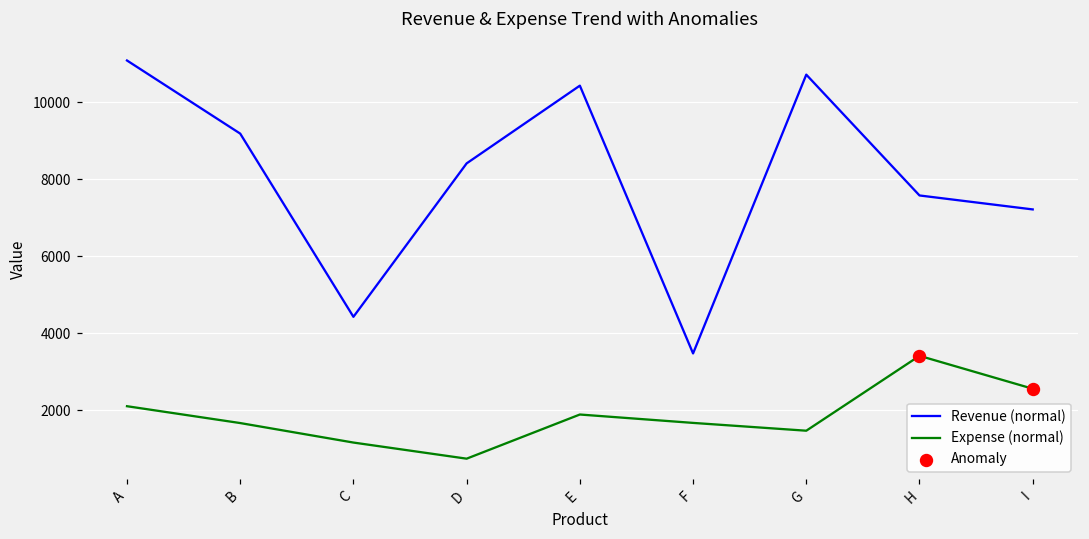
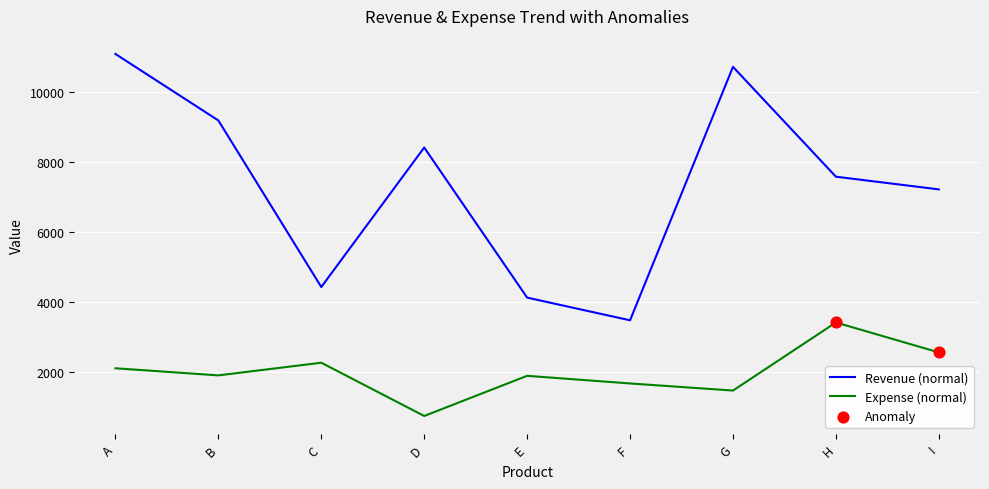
  {
    "Revenue (normal)": {
      "A": 11100,
      "B": 9200,
      "C": 4400,
      "D": 8400,
-     "E": 10400,
+     "E": 4100,
      "F": 3500,
      "G": 10700,
      "H": 7600,
      "I": 7200
    },
    "Expense (normal)": {
      "A": 2100,
-     "B": 1700,
-     "C": 1200,
+     "B": 1900,
+     "C": 2300,
      "D": 700,
      "E": 1900,
      "F": 1700,
      "G": 1500
    }
  }
